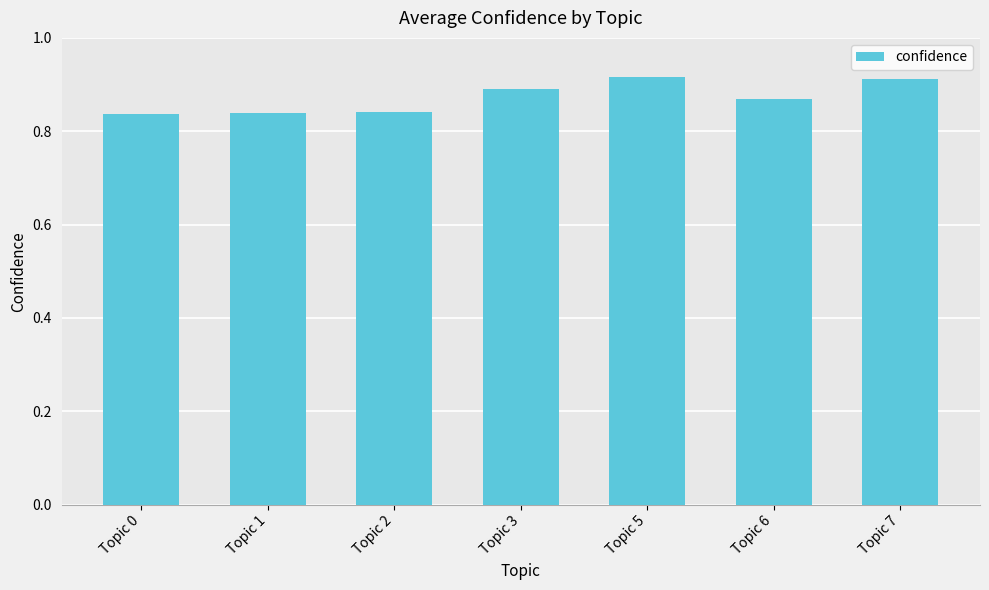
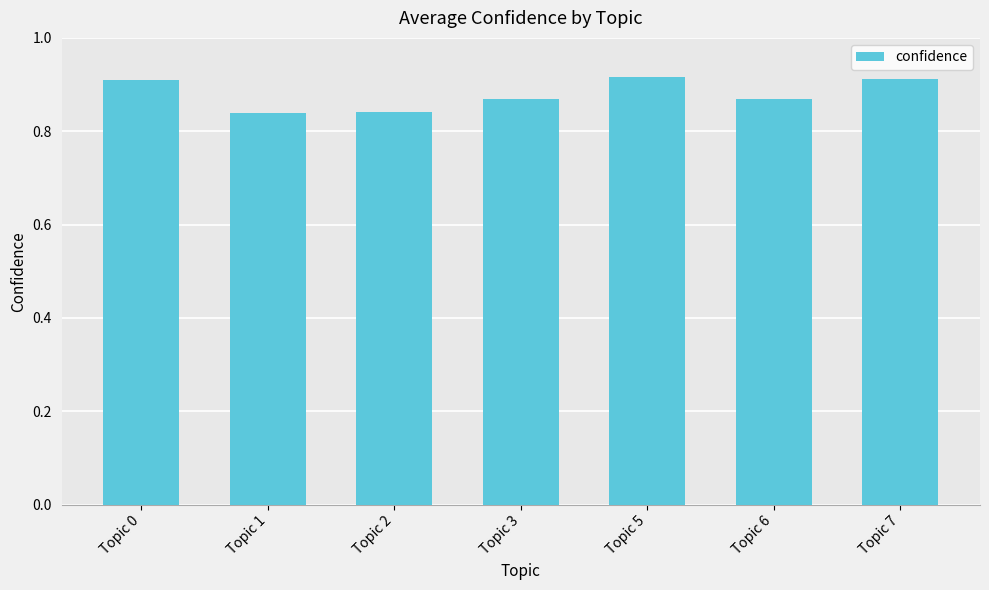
  {
-   "Topic 0": 0.84,
+   "Topic 0": 0.91,
    "Topic 1": 0.84,
    "Topic 2": 0.84,
-   "Topic 3": 0.89,
+   "Topic 3": 0.87,
    "Topic 5": 0.92,
    "Topic 6": 0.87,
    "Topic 7": 0.91
  }
